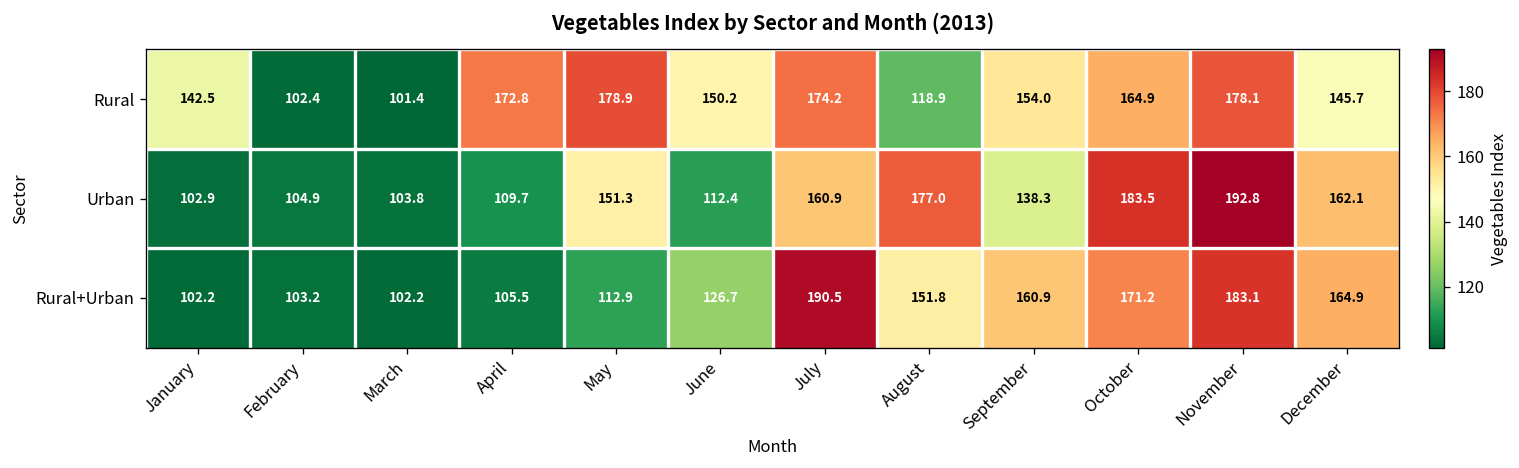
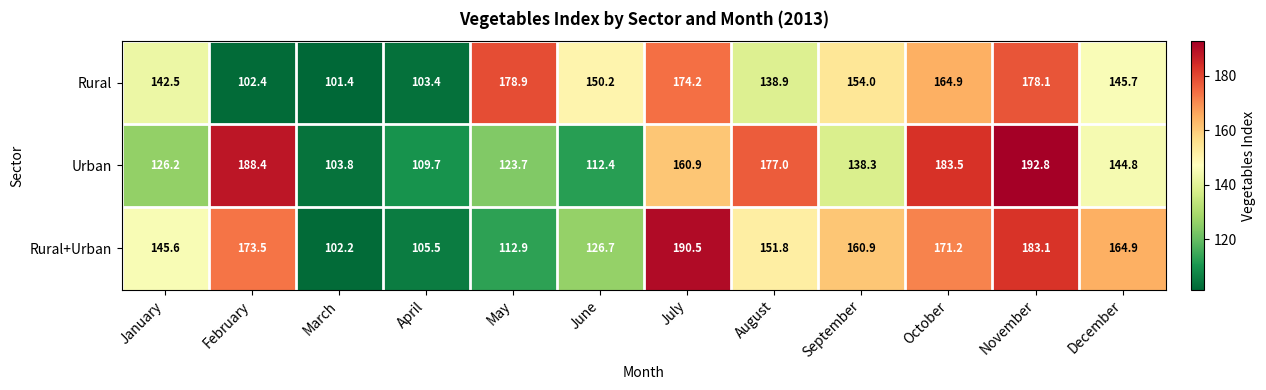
  {
    "Rural": {
      "January": 142.5,
      "February": 102.4,
      "March": 101.4,
-     "April": 172.8,
+     "April": 103.4,
      "May": 178.9,
      "June": 150.2,
      "July": 174.2,
-     "August": 118.9,
+     "August": 138.9,
      "September": 154.0,
      "October": 164.9,
      "November": 178.1,
      "December": 145.7
    },
    "Urban": {
-     "January": 102.9,
-     "February": 104.9,
+     "January": 126.2,
+     "February": 188.4,
      "March": 103.8,
      "April": 109.7,
-     "May": 151.3,
+     "May": 123.7,
      "June": 112.4,
      "July": 160.9,
      "August": 177.0,
      "September": 138.3,
      "October": 183.5,
      "November": 192.8,
-     "December": 162.1
+     "December": 144.8
    },
    "Rural+Urban": {
-     "January": 102.2,
-     "February": 103.2,
+     "January": 145.6,
+     "February": 173.5,
      "March": 102.2,
      "April": 105.5,
      "May": 112.9,
      "June": 126.7,
      "July": 190.5,
      "August": 151.8,
      "September": 160.9,
      "October": 171.2,
      "November": 183.1,
      "December": 164.9
    }
  }
